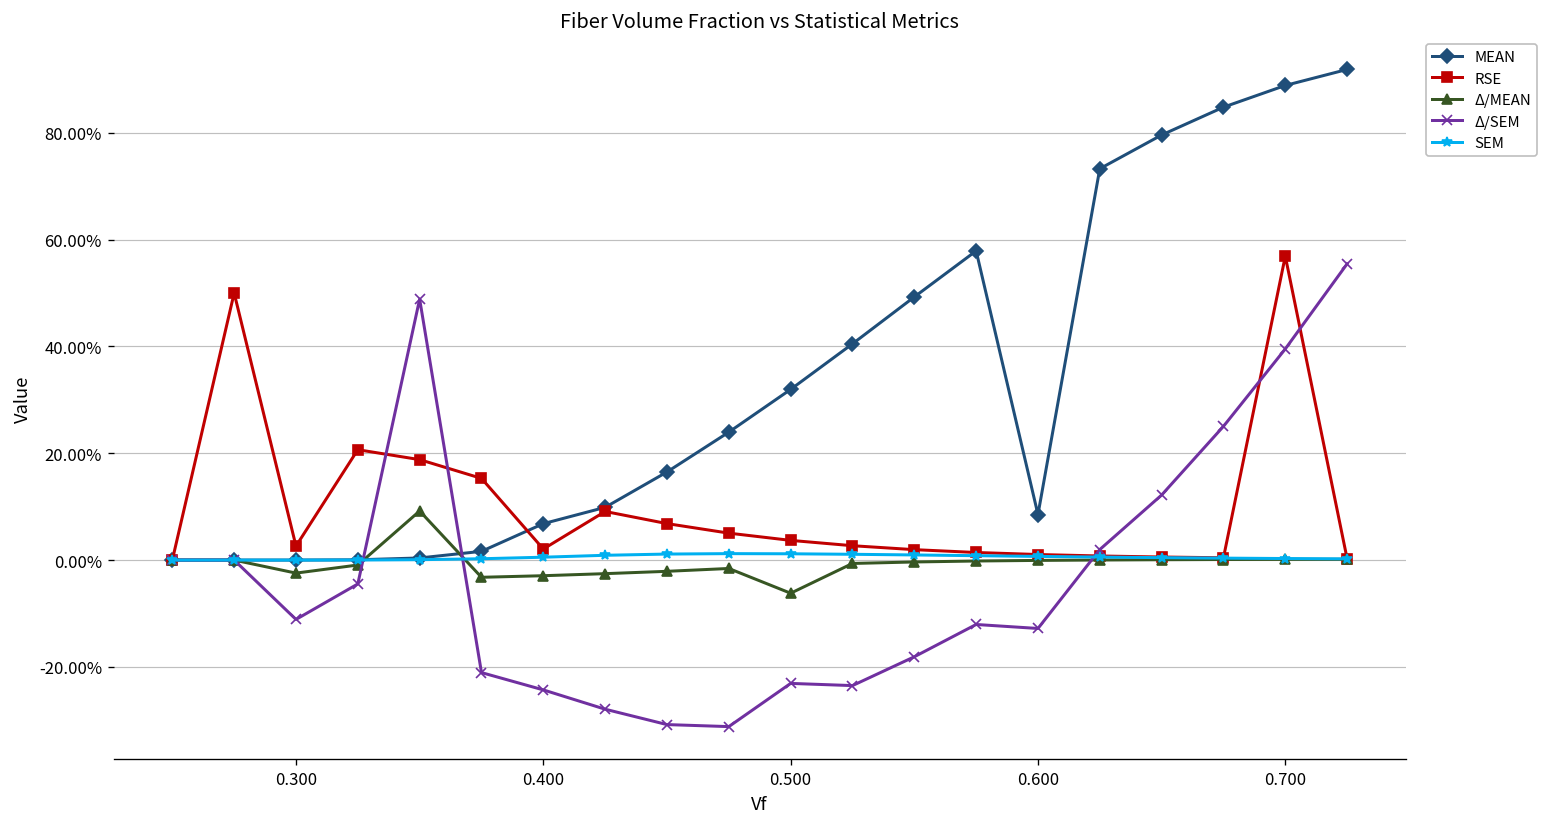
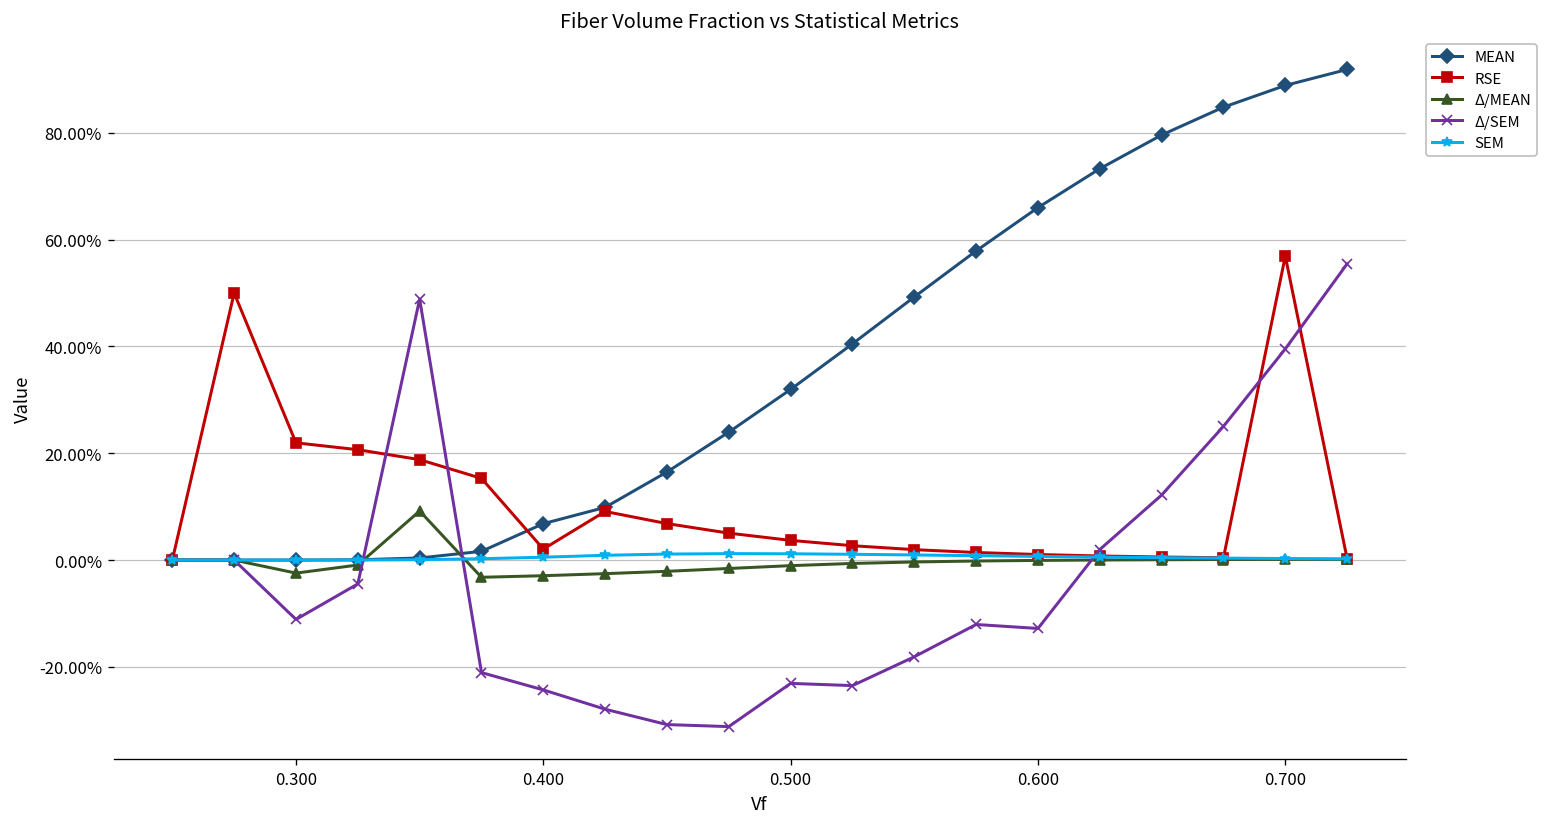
  {
    "MEAN": {
      "0.400": "7%",
      "0.500": "32%",
-     "0.600": "9%",
+     "0.600": "66%",
      "0.700": "89%"
    },
    "RSE": {
-     "0.300": "3%",
+     "0.300": "22%",
      "0.400": "2%",
      "0.500": "4%",
      "0.700": "57%"
    },
    "Δ/MEAN": {
      "0.300": "-2%",
      "0.400": "-3%",
-     "0.500": "-6%",
+     "0.500": "-1%",
      "0.600": "0%"
    },
    "Δ/SEM": {
      "0.300": "-11%",
      "0.400": "-24%",
      "0.500": "-23%",
      "0.600": "-13%",
      "0.700": "40%"
    },
    "SEM": {
      "0.400": "1%",
      "0.500": "1%"
    }
  }
